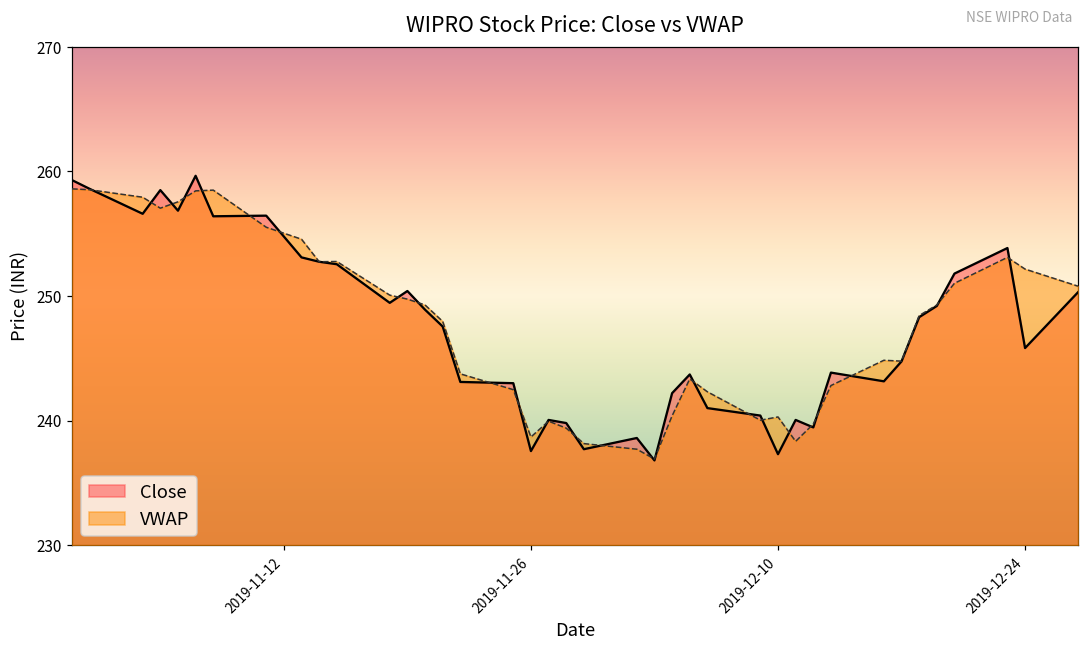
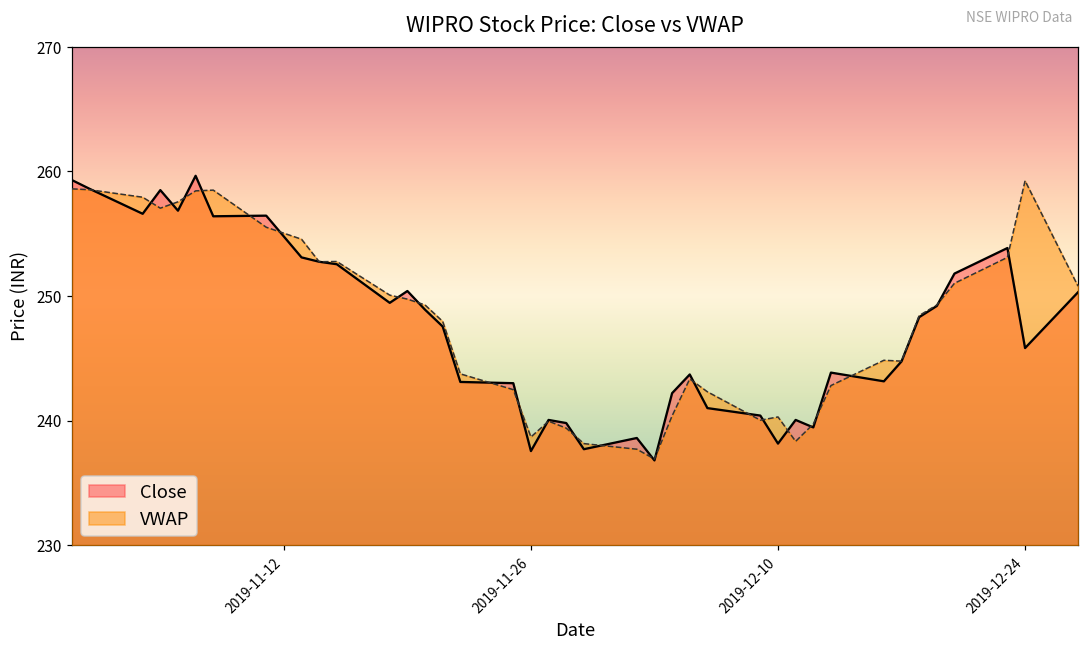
  {
    "Close": {
      "2019-11-26": 237.6,
-     "2019-12-10": 237.3,
+     "2019-12-10": 238.2,
      "2019-12-24": 245.8
    },
    "VWAP": {
      "2019-11-26": 238.7,
      "2019-12-10": 240.3,
-     "2019-12-24": 252.2
+     "2019-12-24": 259.3
    }
  }
